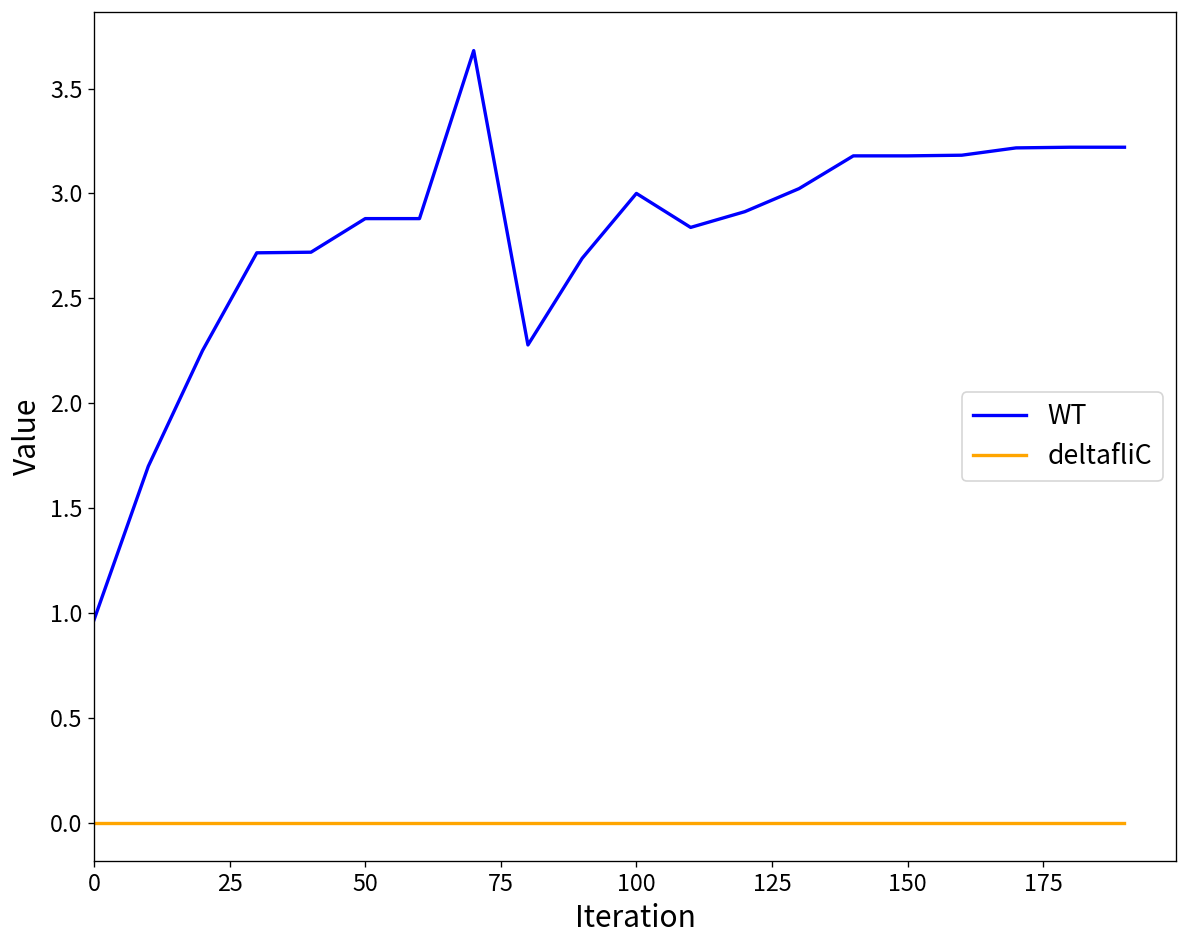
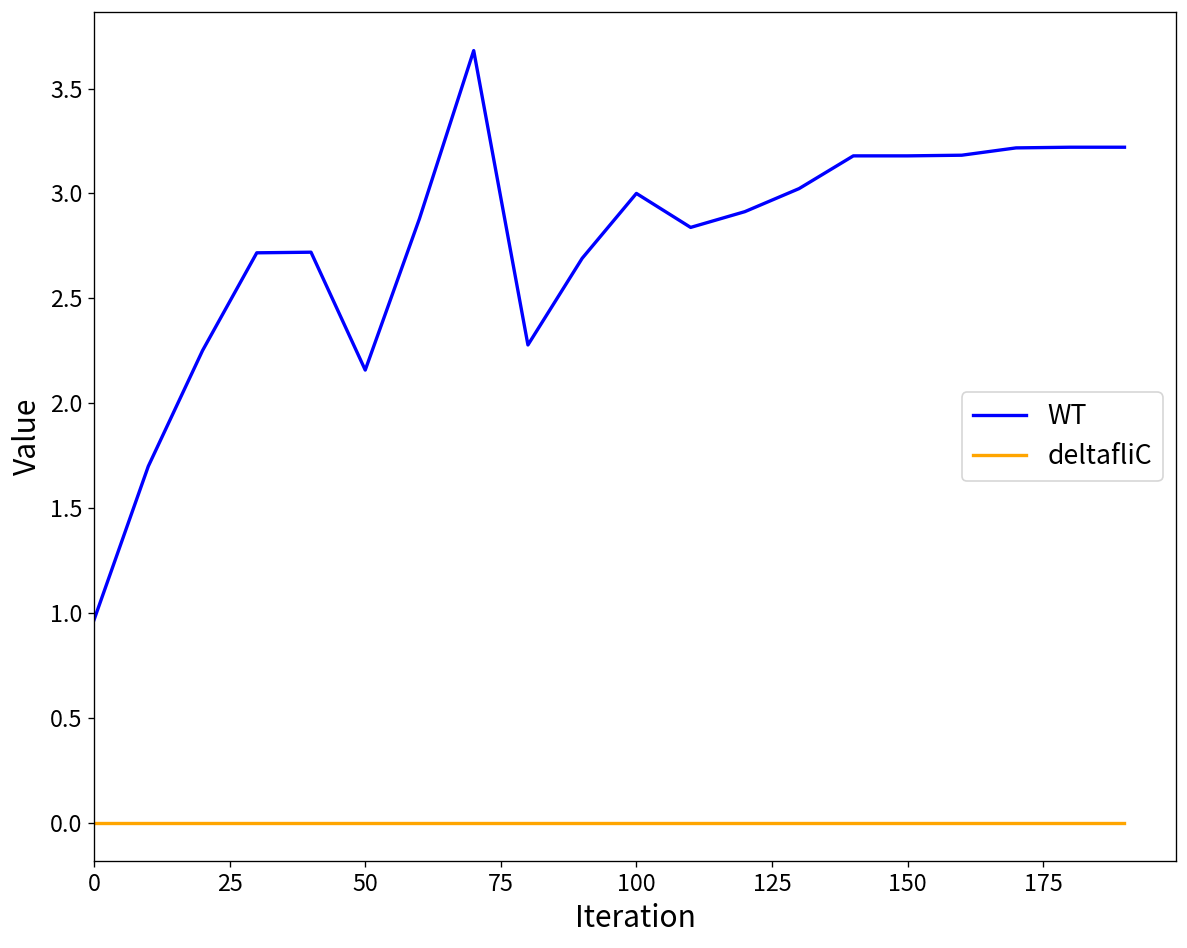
  {
    "WT": {
      "0": 0.97,
-     "50": 2.88,
+     "50": 2.16,
      "100": 3.00,
      "150": 3.18
    },
    "deltafliC": {
      "0": 0.00,
      "50": 0.00,
      "100": 0.00,
      "150": 0.00
    }
  }
